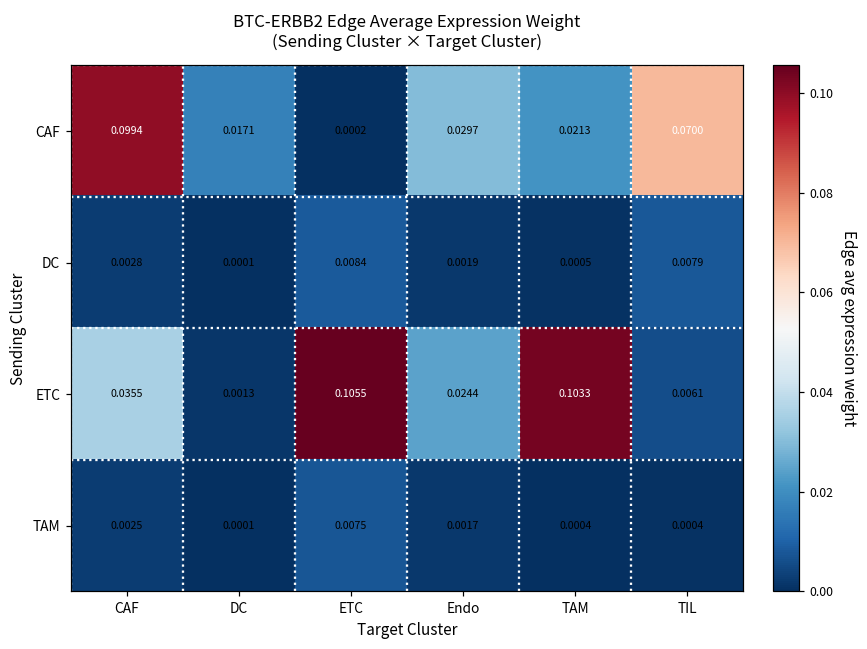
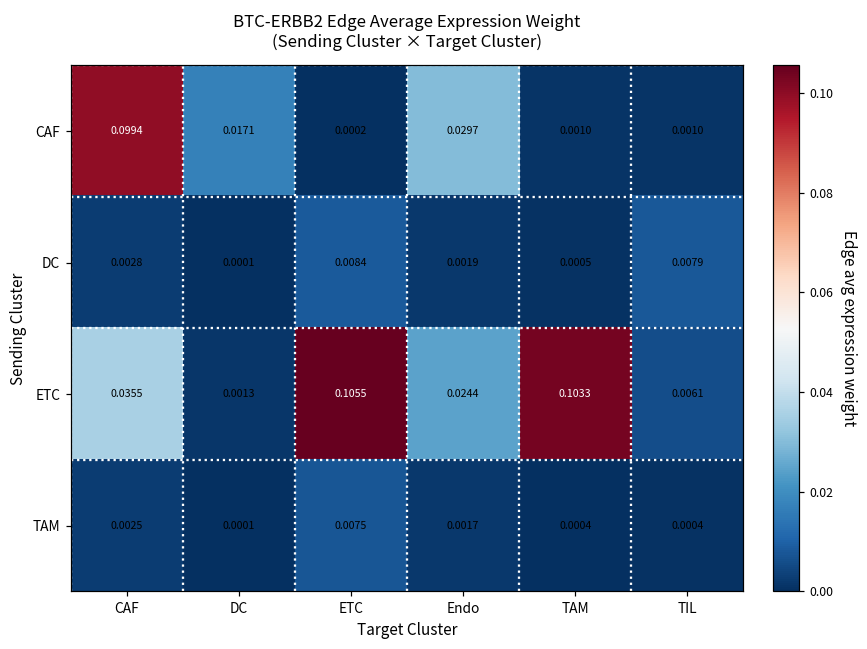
  {
    "CAF": {
      "CAF": 0.0994,
      "DC": 0.0171,
      "ETC": 0.0002,
      "Endo": 0.0297,
-     "TAM": 0.0213,
-     "TIL": 0.0700
+     "TAM": 0.0010,
+     "TIL": 0.0010
    },
    "DC": {
      "CAF": 0.0028,
      "DC": 0.0001,
      "ETC": 0.0084,
      "Endo": 0.0019,
      "TAM": 0.0005,
      "TIL": 0.0079
    },
    "ETC": {
      "CAF": 0.0355,
      "DC": 0.0013,
      "ETC": 0.1055,
      "Endo": 0.0244,
      "TAM": 0.1033,
      "TIL": 0.0061
    },
    "TAM": {
      "CAF": 0.0025,
      "DC": 0.0001,
      "ETC": 0.0075,
      "Endo": 0.0017,
      "TAM": 0.0004,
      "TIL": 0.0004
    }
  }
